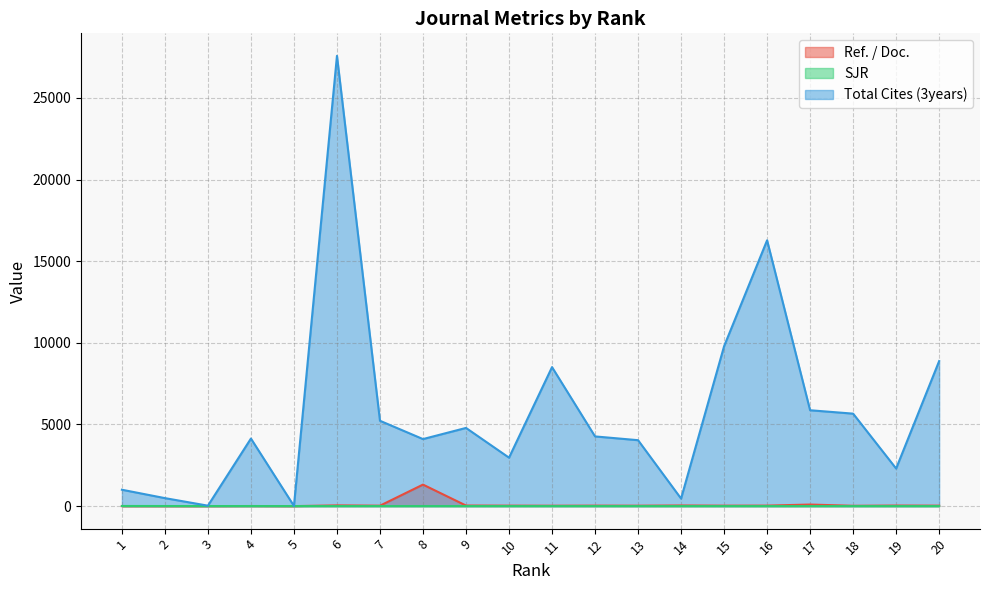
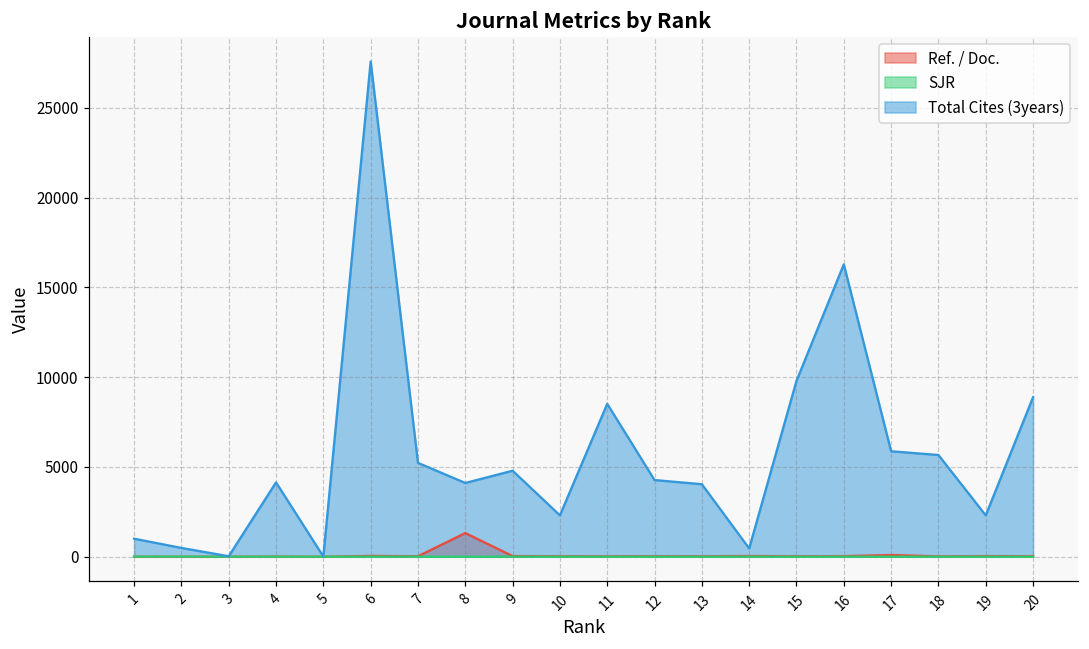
  {
    "Ref. / Doc.": {
      "8": 1300
    },
    "SJR": {
      "8": 0
    },
    "Total Cites (3years)": {
      "1": 1000,
      "2": 500,
      "4": 4100,
      "6": 27600,
      "7": 5200,
      "8": 4100,
      "9": 4800,
-     "10": 3000,
+     "10": 2300,
      "11": 8500,
      "12": 4300,
      "13": 4000,
      "14": 500,
      "15": 9800,
      "16": 16300,
      "17": 5900,
      "18": 5700,
      "19": 2300,
      "20": 8900
    }
  }
